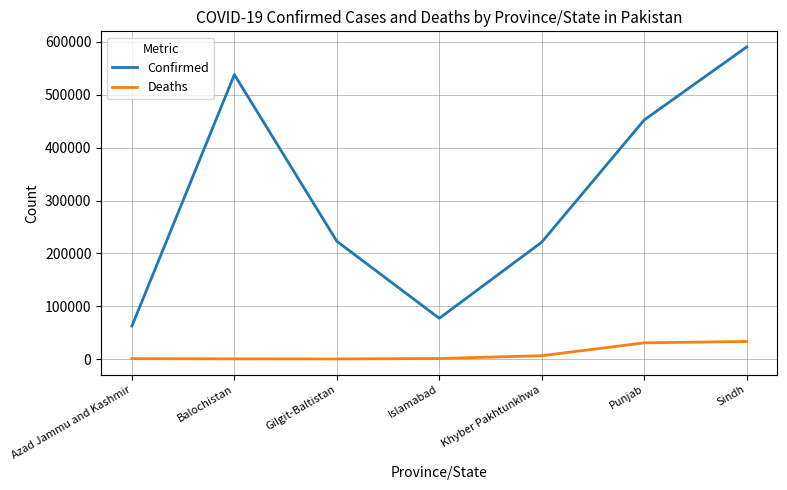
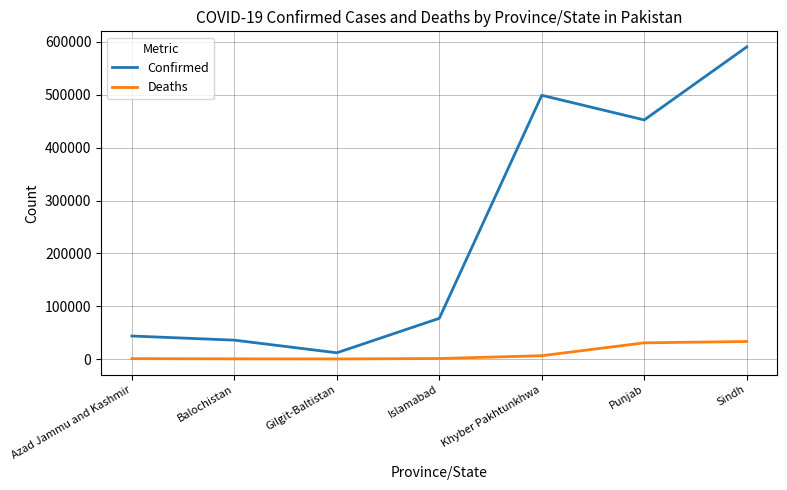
  {
    "Confirmed": {
-     "Azad Jammu and Kashmir": 60000,
-     "Balochistan": 540000,
-     "Gilgit-Baltistan": 220000,
+     "Azad Jammu and Kashmir": 40000,
+     "Balochistan": 40000,
+     "Gilgit-Baltistan": 10000,
      "Islamabad": 80000,
-     "Khyber Pakhtunkhwa": 220000,
+     "Khyber Pakhtunkhwa": 500000,
      "Punjab": 450000,
      "Sindh": 590000
    },
    "Deaths": {
      "Azad Jammu and Kashmir": 0,
      "Balochistan": 0,
      "Gilgit-Baltistan": 0,
      "Islamabad": 0,
      "Khyber Pakhtunkhwa": 10000,
      "Punjab": 30000,
      "Sindh": 30000
    }
  }
